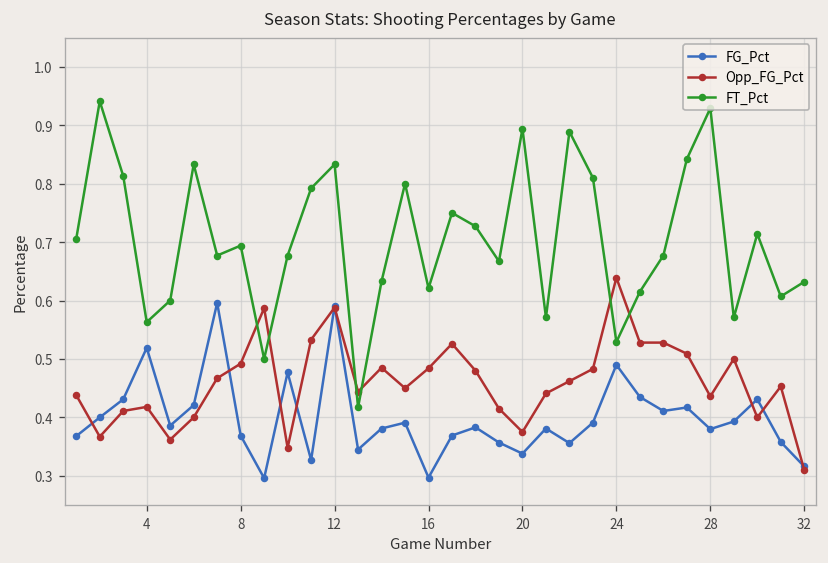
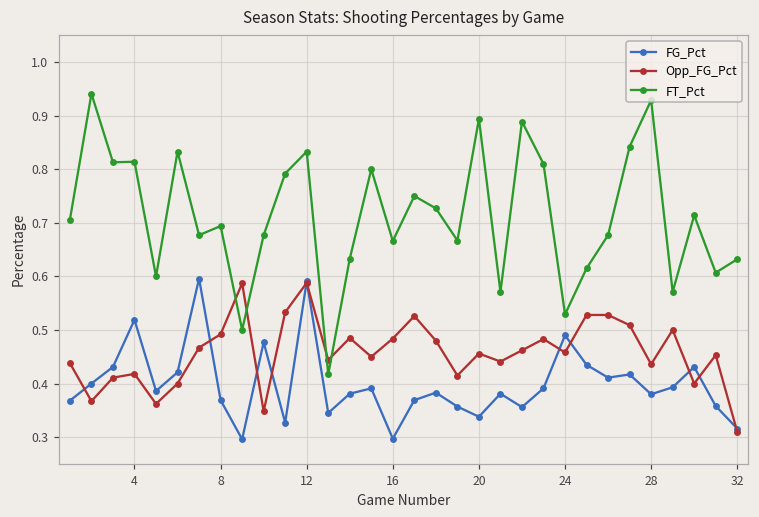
  {
    "FG_Pct": {
      "4": 0.52,
      "8": 0.37,
      "16": 0.30,
      "20": 0.34,
      "24": 0.49,
      "28": 0.38,
      "32": 0.32
    },
    "Opp_FG_Pct": {
      "4": 0.42,
      "8": 0.49,
      "16": 0.48,
-     "20": 0.38,
-     "24": 0.64,
+     "20": 0.46,
+     "24": 0.46,
      "28": 0.44,
      "32": 0.31
    },
    "FT_Pct": {
-     "4": 0.56,
+     "4": 0.81,
      "8": 0.69,
      "12": 0.83,
-     "16": 0.62,
+     "16": 0.67,
      "20": 0.89,
      "24": 0.53,
      "28": 0.93,
      "32": 0.63
    }
  }
